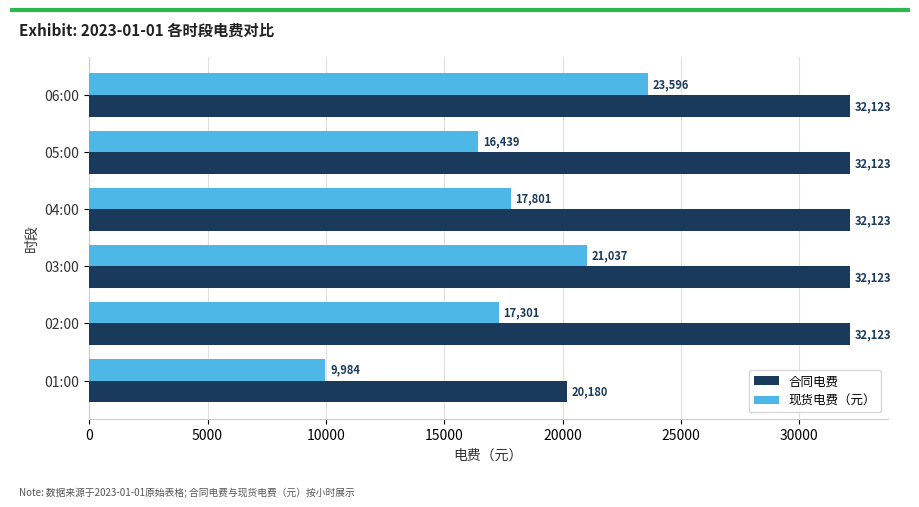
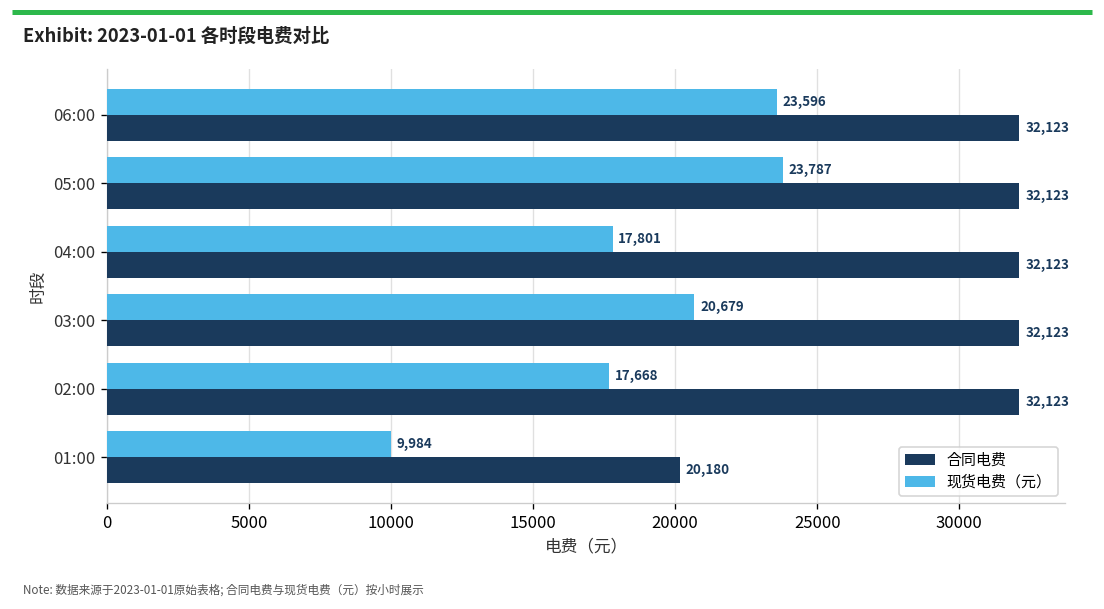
  {
    "合同电费": {
      "06:00": "32,123",
      "05:00": "32,123",
      "04:00": "32,123",
      "03:00": "32,123",
      "02:00": "32,123",
      "01:00": "20,180"
    },
    "现货电费（元）": {
      "06:00": "23,596",
-     "05:00": "16,439",
+     "05:00": "23,787",
      "04:00": "17,801",
-     "03:00": "21,037",
-     "02:00": "17,301",
+     "03:00": "20,679",
+     "02:00": "17,668",
      "01:00": "9,984"
    }
  }
